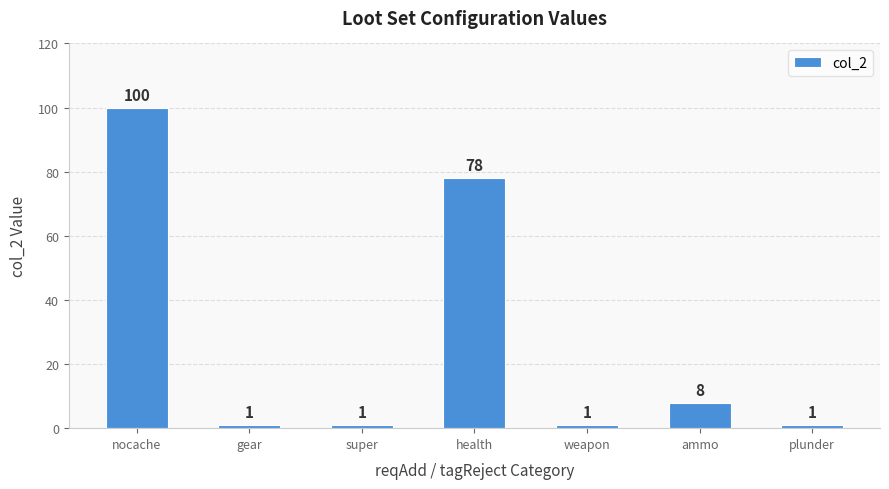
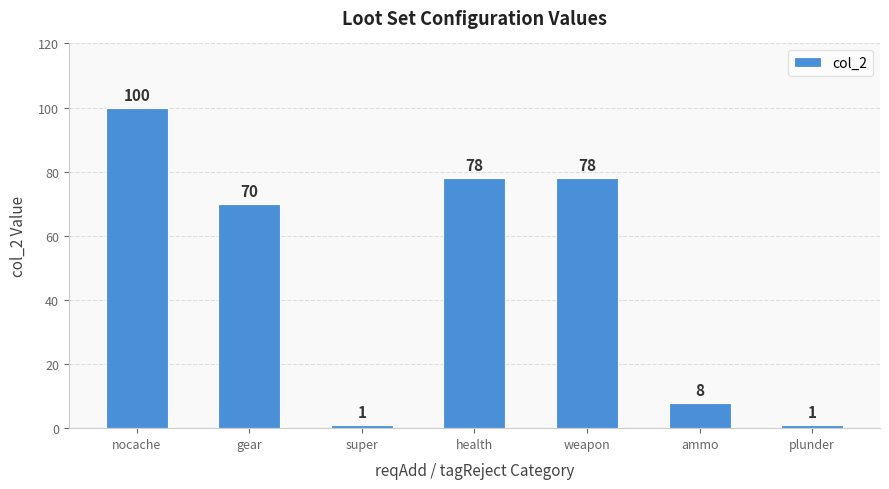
  {
    "nocache": 100,
-   "gear": 1,
+   "gear": 70,
    "super": 1,
    "health": 78,
-   "weapon": 1,
+   "weapon": 78,
    "ammo": 8,
    "plunder": 1
  }
